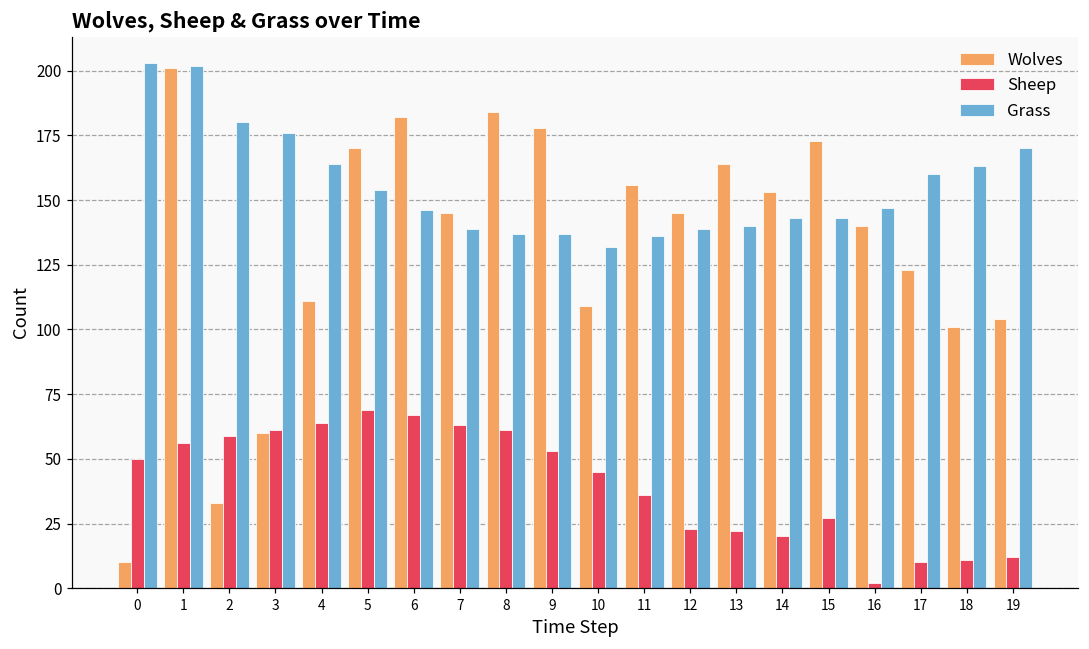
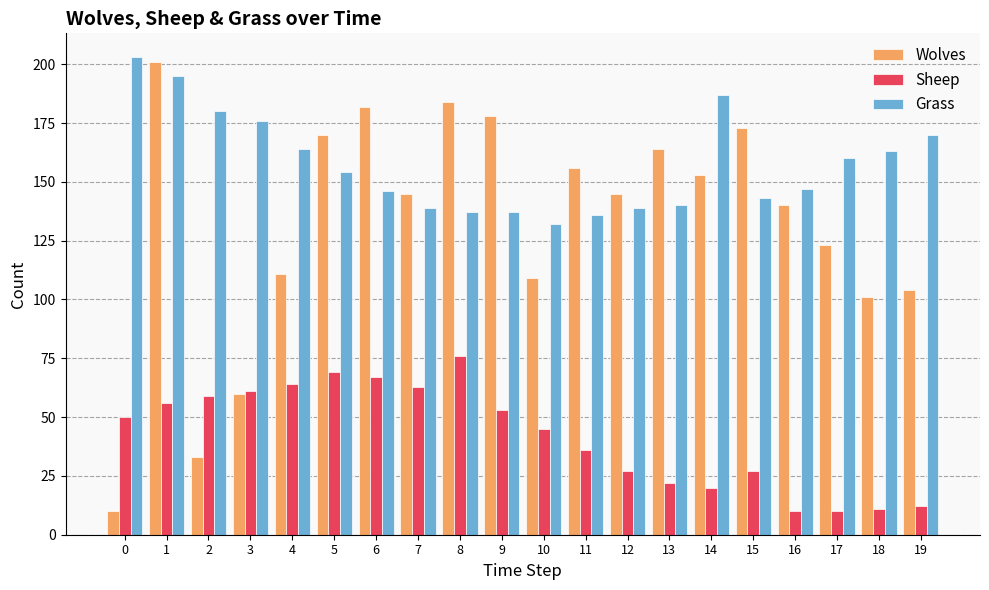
  {
    "Wolves": {
      "0": 10,
      "1": 201,
      "2": 33,
      "3": 60,
      "4": 111,
      "5": 170,
      "6": 182,
      "7": 145,
      "8": 184,
      "9": 178,
      "10": 109,
      "11": 156,
      "12": 145,
      "13": 164,
      "14": 153,
      "15": 173,
      "16": 140,
      "17": 123,
      "18": 101,
      "19": 104
    },
    "Sheep": {
      "0": 50,
      "1": 56,
      "2": 59,
      "3": 61,
      "4": 64,
      "5": 69,
      "6": 67,
      "7": 63,
-     "8": 61,
+     "8": 76,
      "9": 53,
      "10": 45,
      "11": 36,
-     "12": 23,
+     "12": 27,
      "13": 22,
      "14": 20,
      "15": 27,
-     "16": 2,
+     "16": 10,
      "17": 10,
      "18": 11,
      "19": 12
    },
    "Grass": {
      "0": 203,
-     "1": 202,
+     "1": 195,
      "2": 180,
      "3": 176,
      "4": 164,
      "5": 154,
      "6": 146,
      "7": 139,
      "8": 137,
      "9": 137,
      "10": 132,
      "11": 136,
      "12": 139,
      "13": 140,
-     "14": 143,
+     "14": 187,
      "15": 143,
      "16": 147,
      "17": 160,
      "18": 163,
      "19": 170
    }
  }
